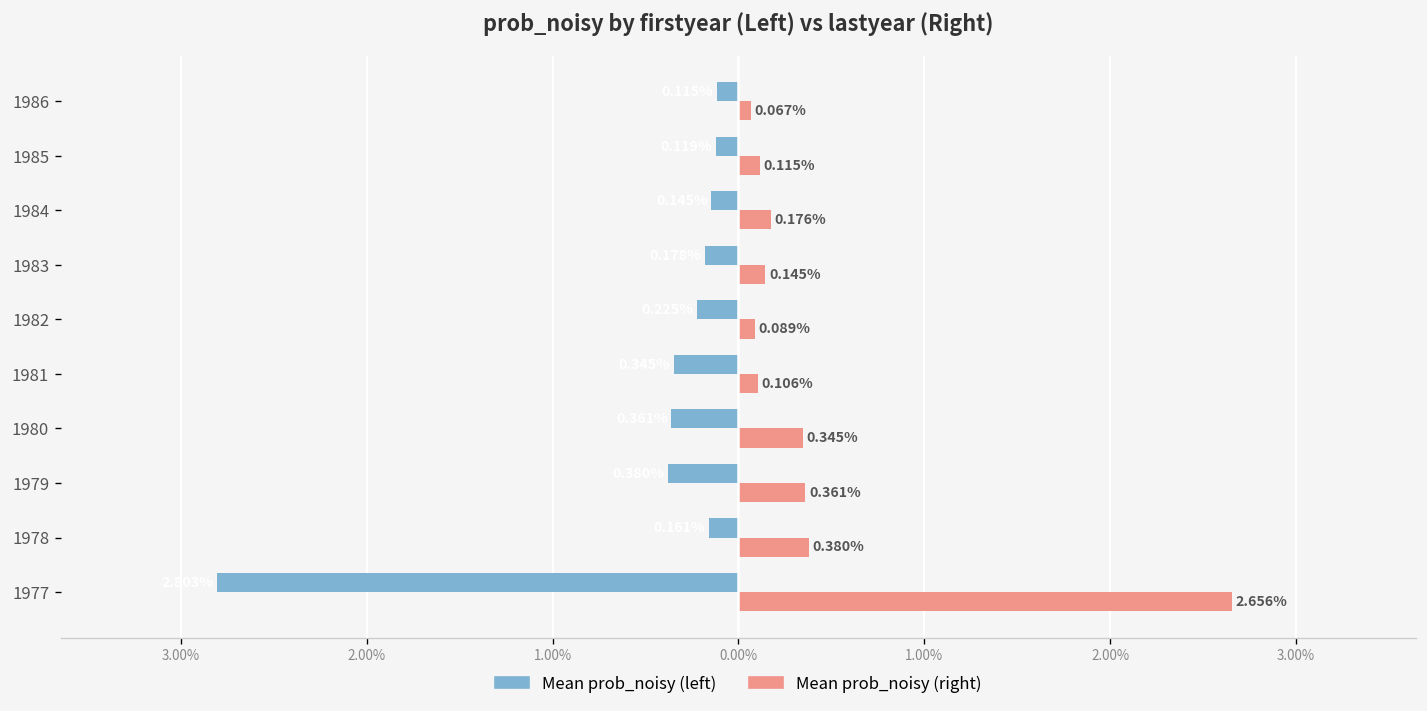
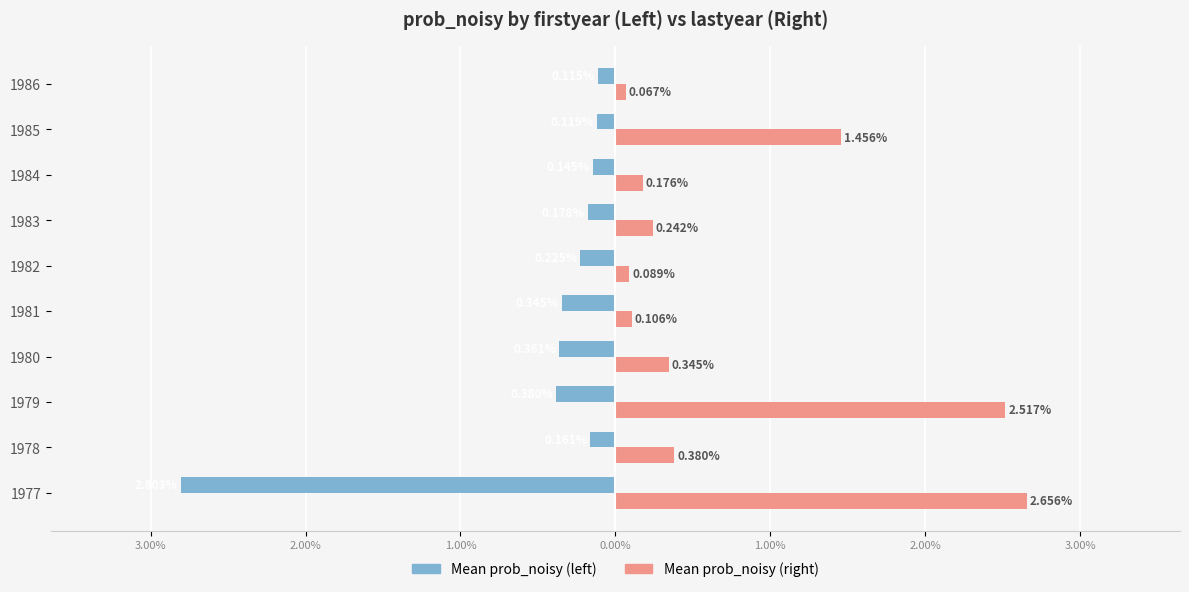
  {
    "Mean prob_noisy (right)": {
      "1986": "0.067%",
-     "1985": "0.115%",
+     "1985": "1.456%",
      "1984": "0.176%",
-     "1983": "0.145%",
+     "1983": "0.242%",
      "1982": "0.089%",
      "1981": "0.106%",
      "1980": "0.345%",
-     "1979": "0.361%",
+     "1979": "2.517%",
      "1978": "0.380%",
      "1977": "2.656%"
    }
  }
